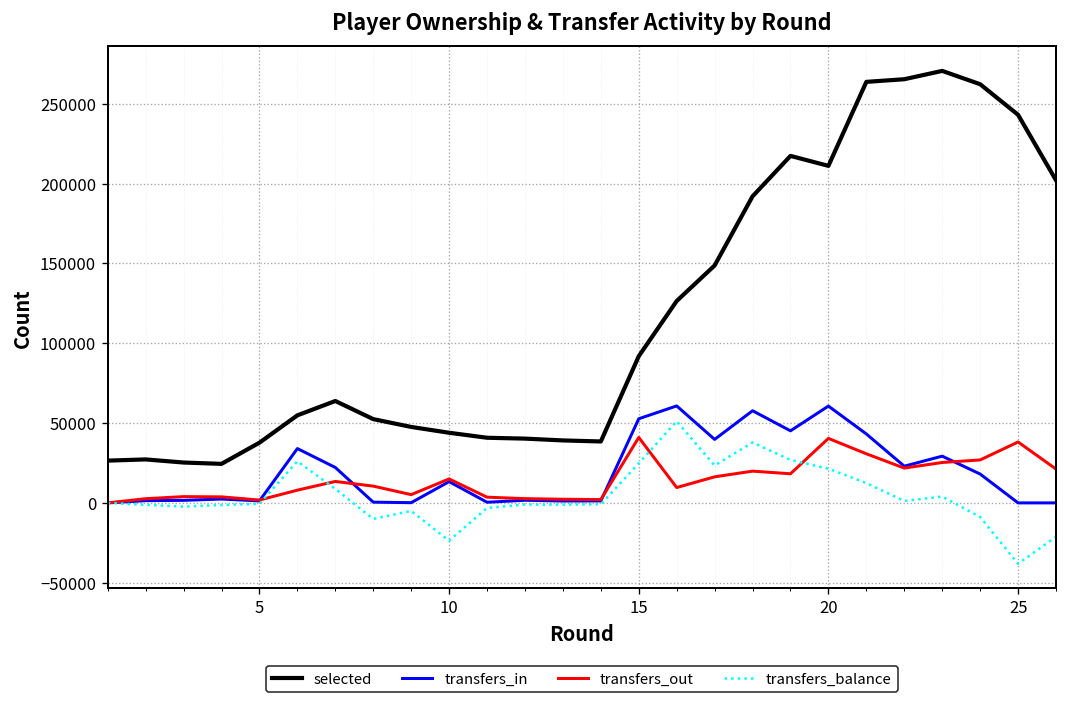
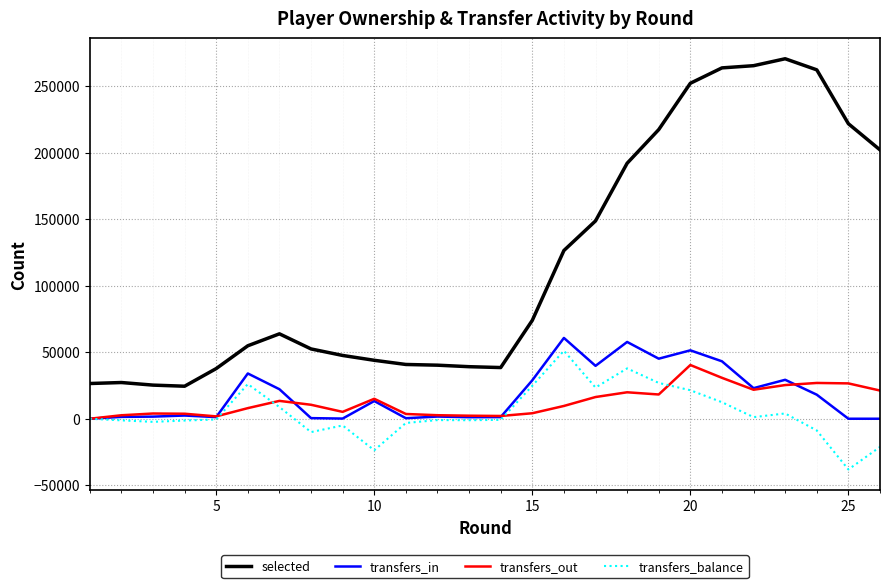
  {
    "selected": {
      "5": 38000,
      "10": 44000,
-     "15": 92000,
-     "20": 211000,
-     "25": 243000
+     "15": 74000,
+     "20": 252000,
+     "25": 222000
    },
    "transfers_in": {
-     "15": 53000,
-     "20": 61000,
+     "15": 29000,
+     "20": 51000,
      "25": 0
    },
    "transfers_out": {
-     "15": 41000,
+     "15": 4000,
      "20": 40000,
-     "25": 38000
+     "25": 27000
    },
    "transfers_balance": {
      "10": -24000,
      "15": 25000,
      "20": 21000,
      "25": -38000
    }
  }
